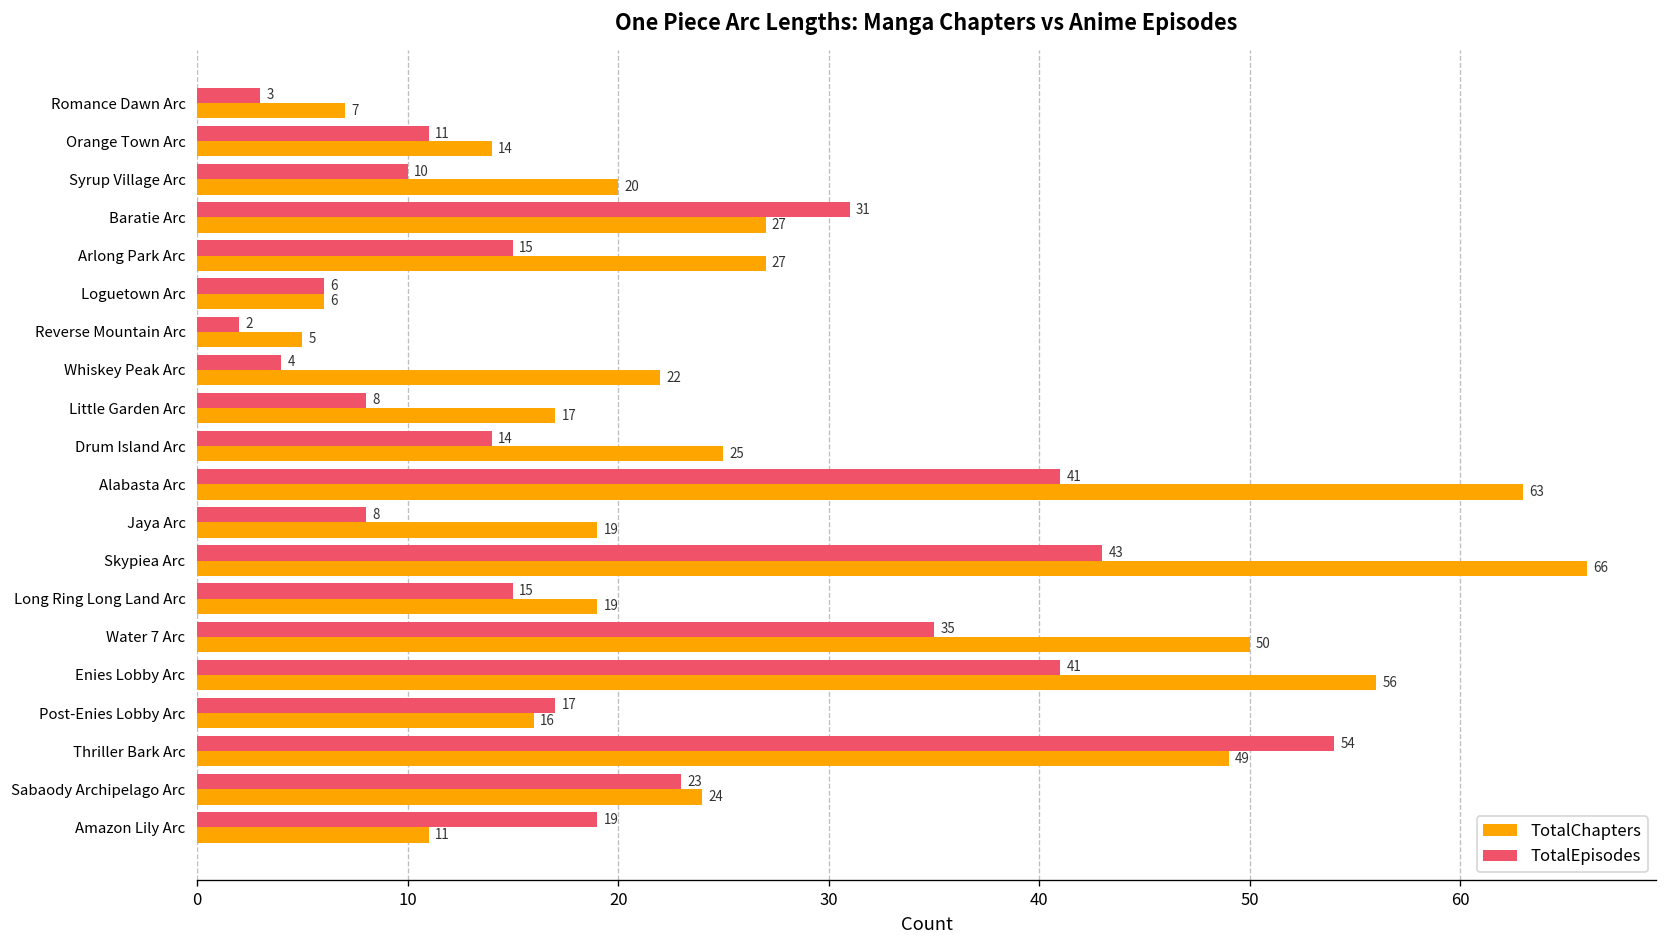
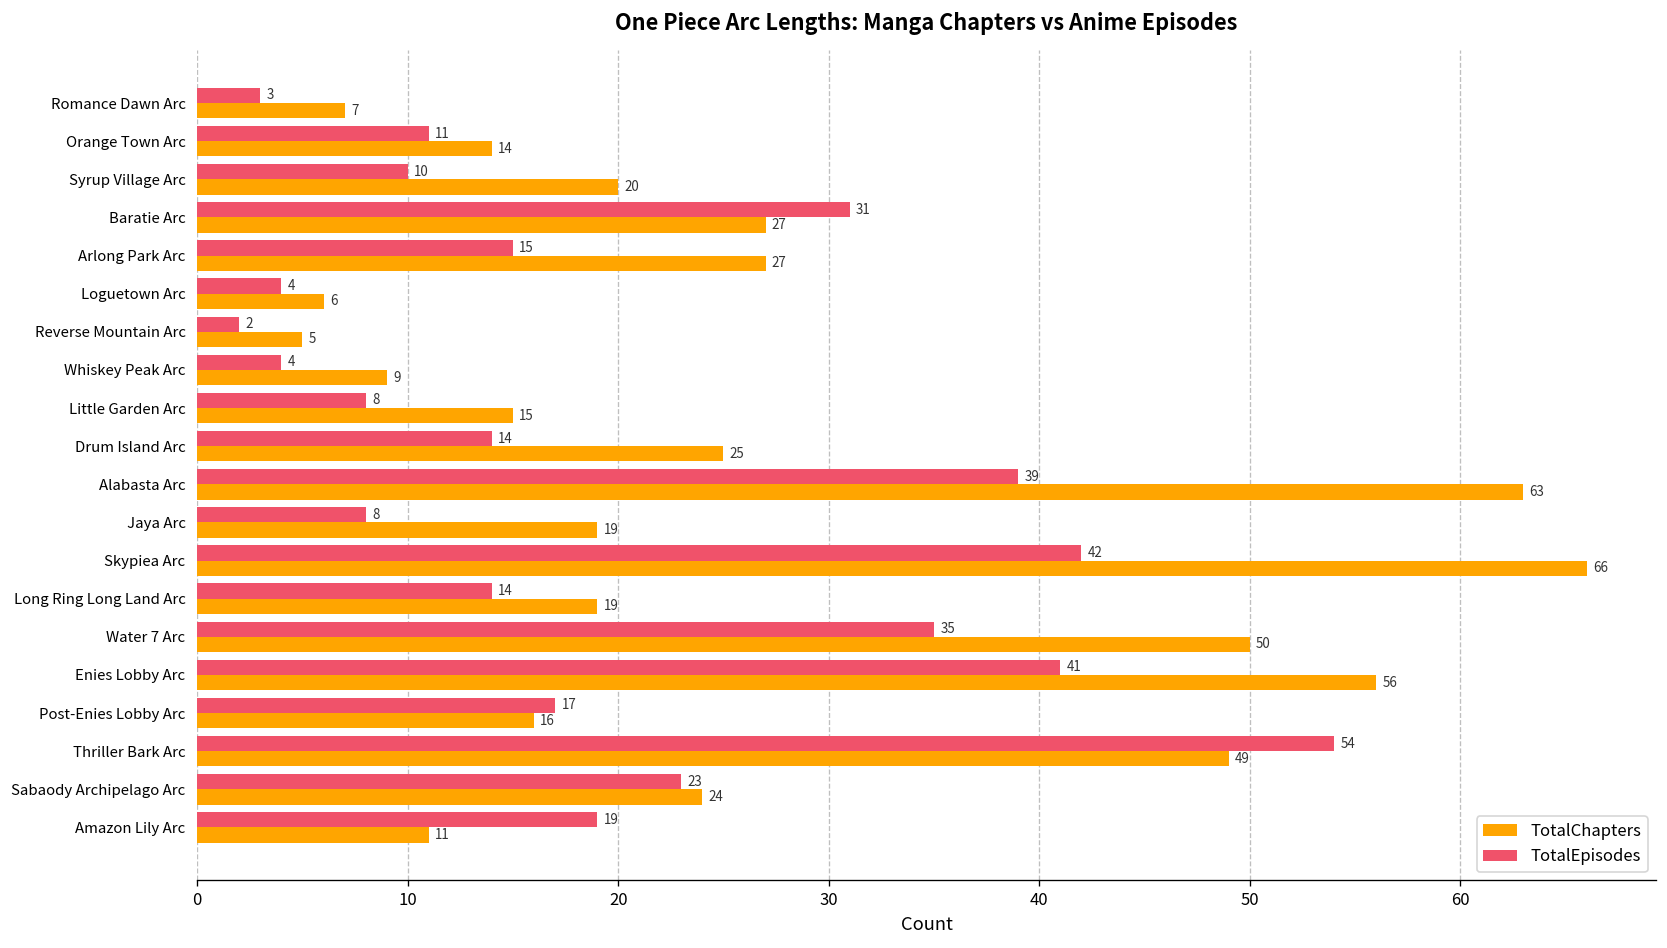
  {
    "TotalChapters": {
      "Romance Dawn Arc": 7,
      "Orange Town Arc": 14,
      "Syrup Village Arc": 20,
      "Baratie Arc": 27,
      "Arlong Park Arc": 27,
      "Loguetown Arc": 6,
      "Reverse Mountain Arc": 5,
-     "Whiskey Peak Arc": 22,
-     "Little Garden Arc": 17,
+     "Whiskey Peak Arc": 9,
+     "Little Garden Arc": 15,
      "Drum Island Arc": 25,
      "Alabasta Arc": 63,
      "Jaya Arc": 19,
      "Skypiea Arc": 66,
      "Long Ring Long Land Arc": 19,
      "Water 7 Arc": 50,
      "Enies Lobby Arc": 56,
      "Post-Enies Lobby Arc": 16,
      "Thriller Bark Arc": 49,
      "Sabaody Archipelago Arc": 24,
      "Amazon Lily Arc": 11
    },
    "TotalEpisodes": {
      "Romance Dawn Arc": 3,
      "Orange Town Arc": 11,
      "Syrup Village Arc": 10,
      "Baratie Arc": 31,
      "Arlong Park Arc": 15,
-     "Loguetown Arc": 6,
+     "Loguetown Arc": 4,
      "Reverse Mountain Arc": 2,
      "Whiskey Peak Arc": 4,
      "Little Garden Arc": 8,
      "Drum Island Arc": 14,
-     "Alabasta Arc": 41,
+     "Alabasta Arc": 39,
      "Jaya Arc": 8,
-     "Skypiea Arc": 43,
-     "Long Ring Long Land Arc": 15,
+     "Skypiea Arc": 42,
+     "Long Ring Long Land Arc": 14,
      "Water 7 Arc": 35,
      "Enies Lobby Arc": 41,
      "Post-Enies Lobby Arc": 17,
      "Thriller Bark Arc": 54,
      "Sabaody Archipelago Arc": 23,
      "Amazon Lily Arc": 19
    }
  }
